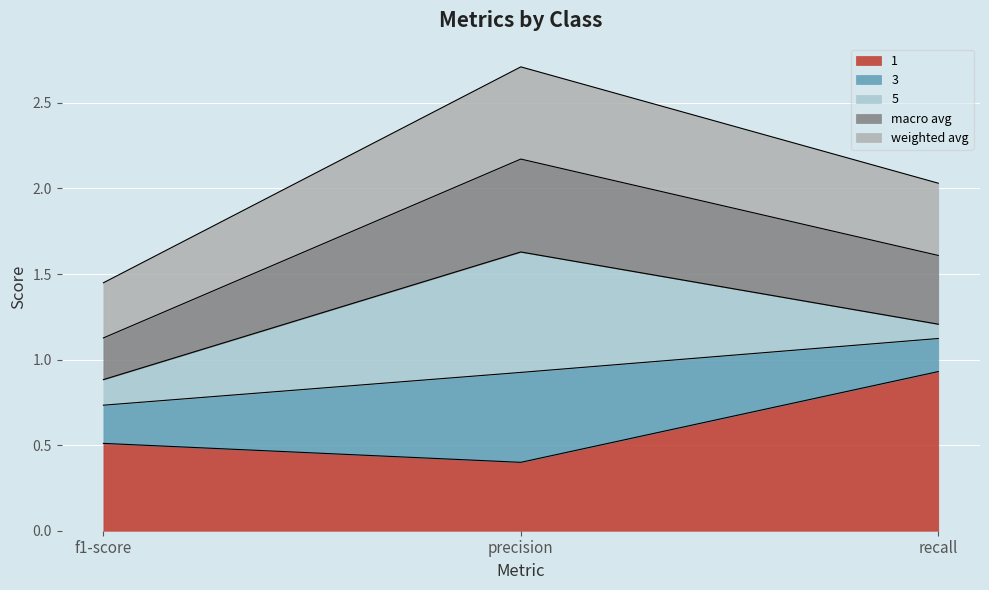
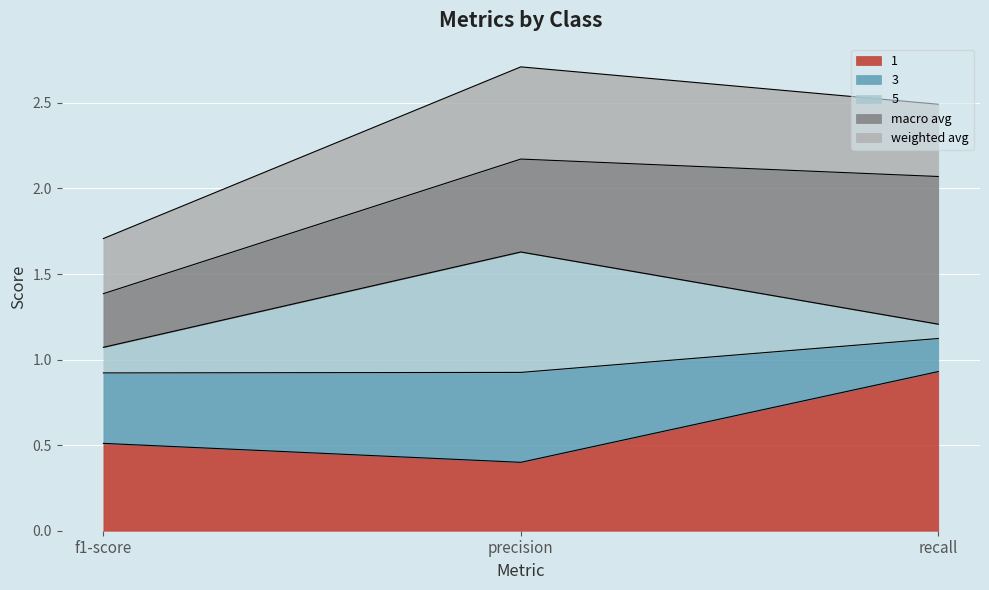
  {
    "1": {
      "f1-score": 0.51,
      "precision": 0.40,
      "recall": 0.93
    },
    "3": {
-     "f1-score": 0.22,
+     "f1-score": 0.41,
      "precision": 0.53,
      "recall": 0.19
    },
    "macro avg": {
-     "f1-score": 0.24,
+     "f1-score": 0.31,
      "precision": 0.54,
-     "recall": 0.40
+     "recall": 0.86
    }
  }
